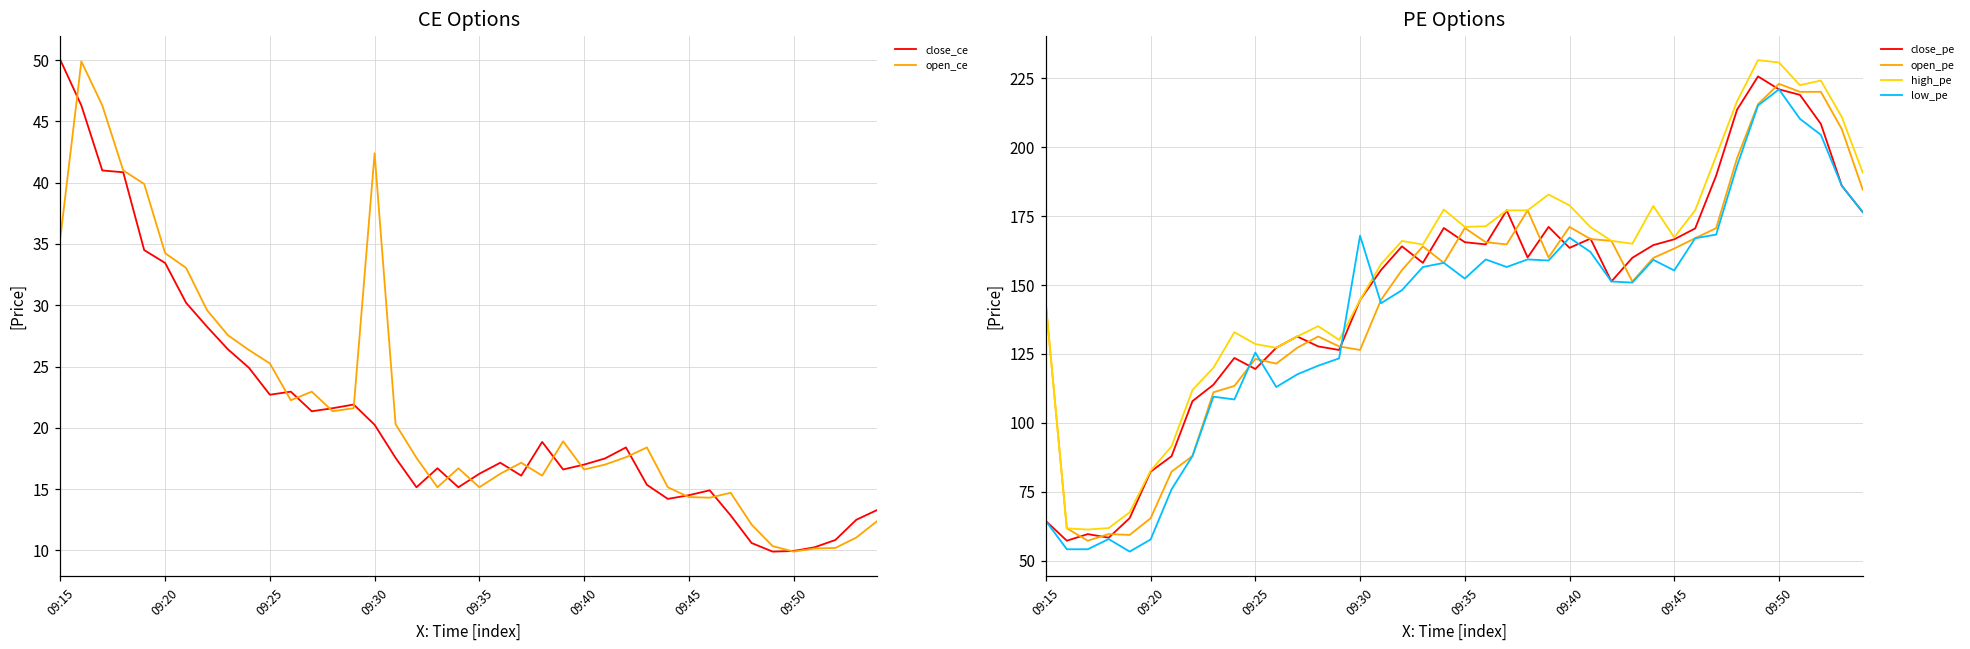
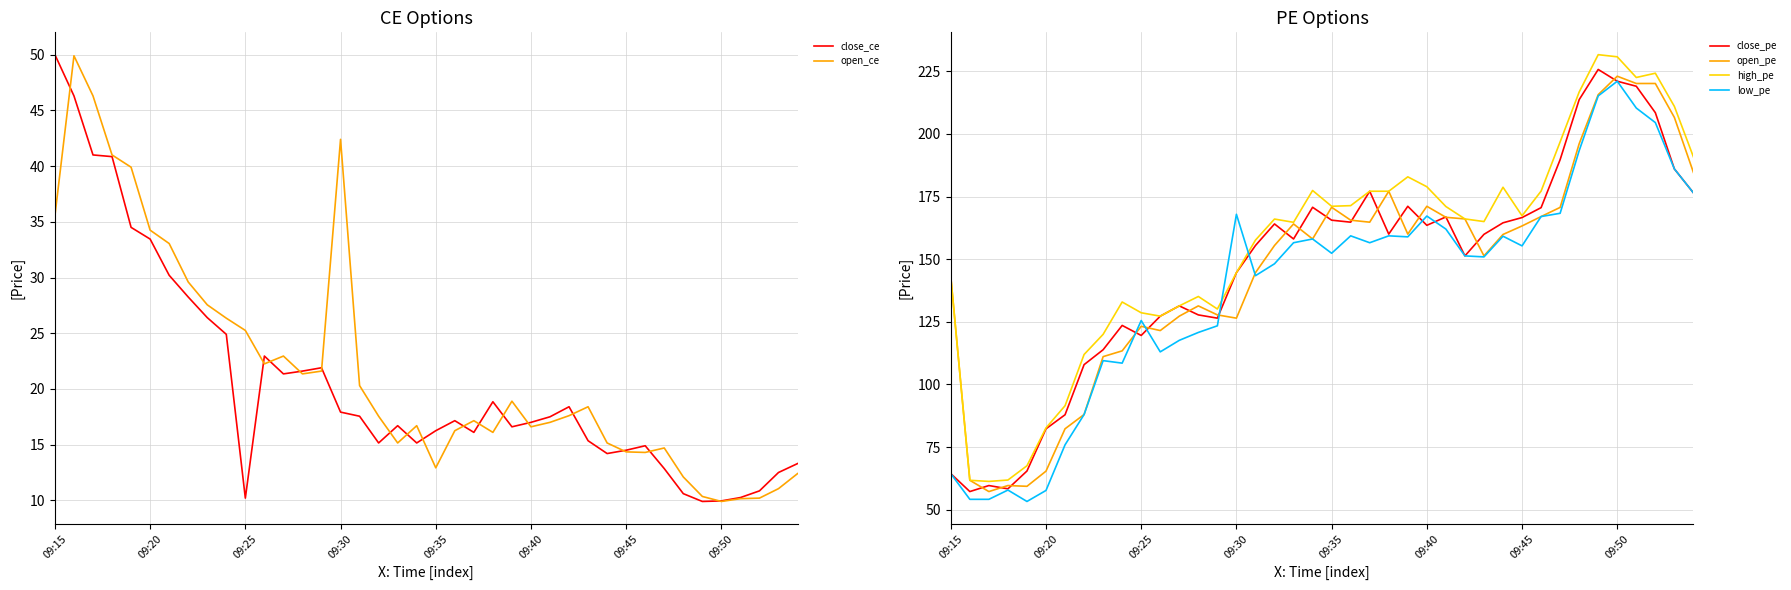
  {
    "CE Options": {
      "close_ce": {
        "09:15": 50.0,
        "09:20": 33.5,
-       "09:25": 22.7,
-       "09:30": 20.3,
+       "09:25": 10.2,
+       "09:30": 17.9,
        "09:35": 16.3,
        "09:40": 17.0
      },
      "open_ce": {
        "09:15": 35.6,
        "09:20": 34.3,
        "09:25": 25.3,
        "09:30": 42.4,
-       "09:35": 15.2,
+       "09:35": 12.9,
        "09:40": 16.6
      }
    },
    "PE Options": {
      "close_pe": {
        "09:25": 120,
        "09:35": 166,
        "09:40": 164
      },
      "low_pe": {
        "09:20": 58,
        "09:25": 126,
        "09:30": 168,
        "09:35": 152,
        "09:40": 167,
        "09:45": 155
      }
    }
  }
